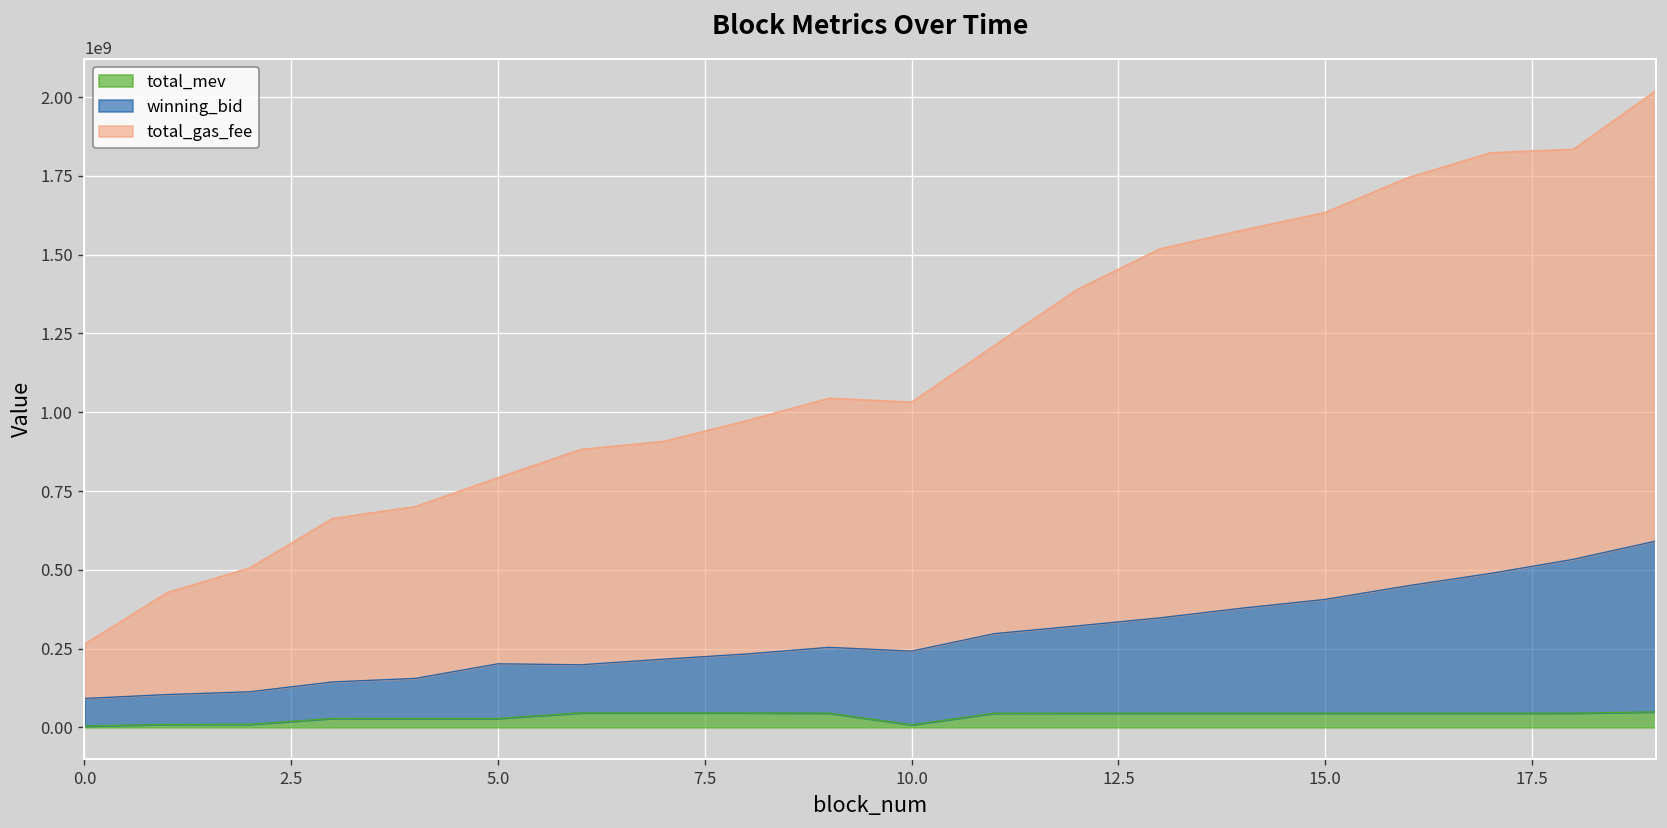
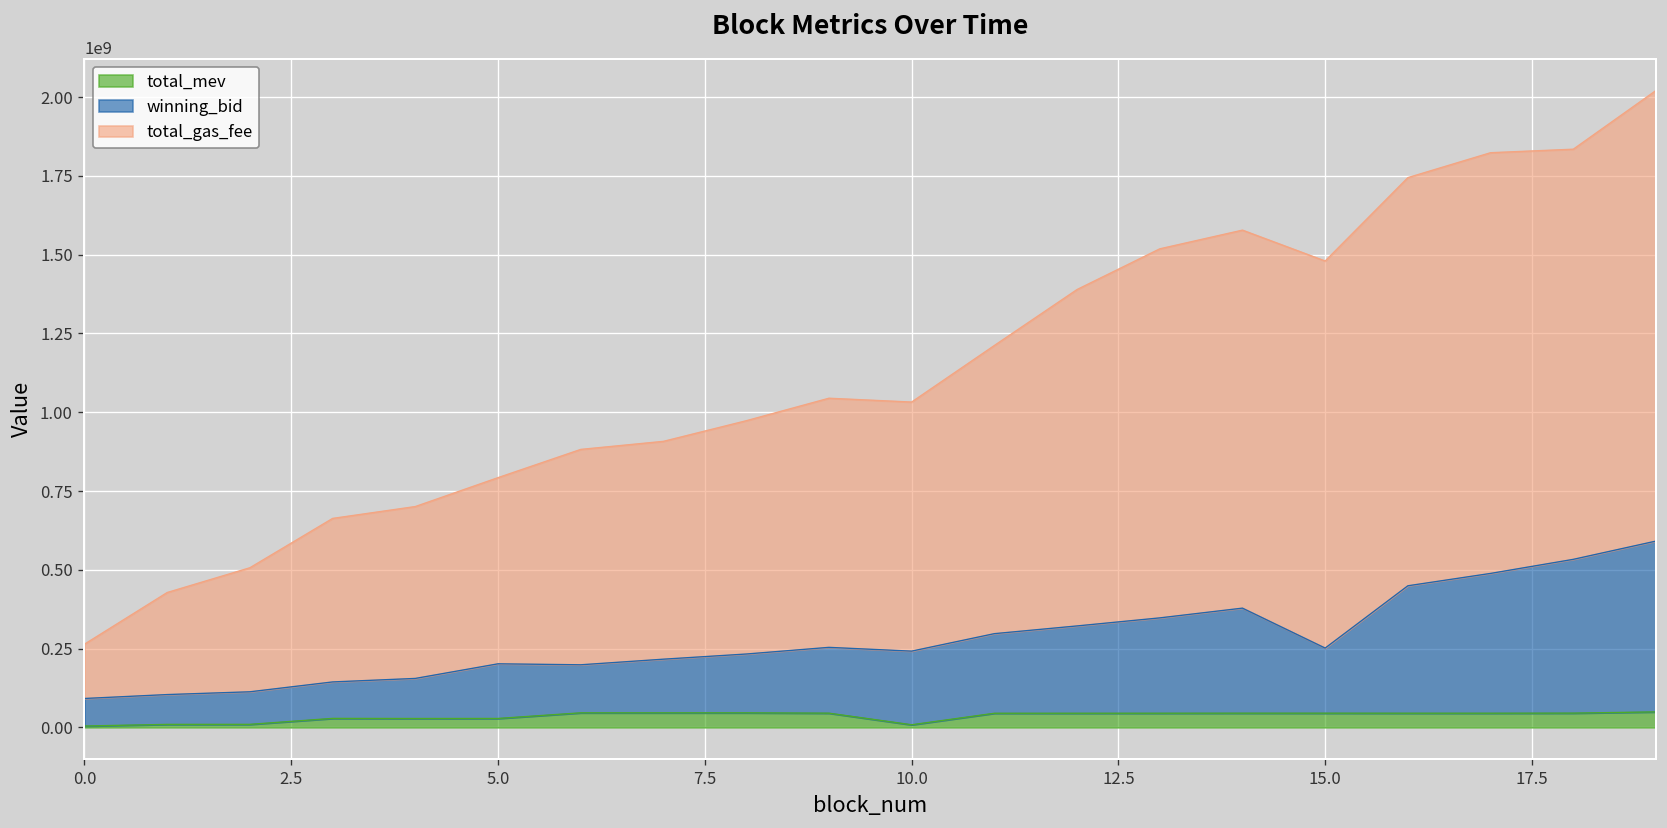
  {
    "total_mev": {
      "0.0": 0,
      "5.0": 30000000,
      "10.0": 10000000,
      "15.0": 50000000
    },
    "winning_bid": {
      "0.0": 90000000,
      "5.0": 170000000,
      "10.0": 230000000,
-     "15.0": 360000000
+     "15.0": 210000000
    },
    "total_gas_fee": {
      "0.0": 170000000,
      "5.0": 590000000,
      "10.0": 790000000,
      "15.0": 1230000000
    }
  }
